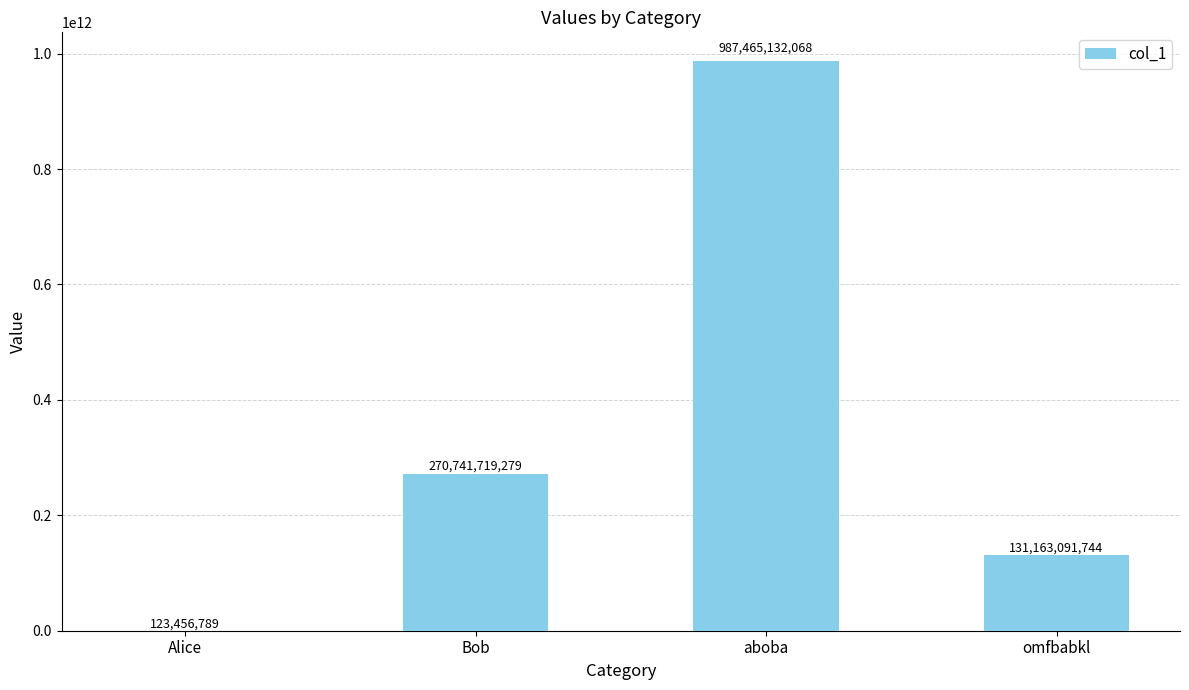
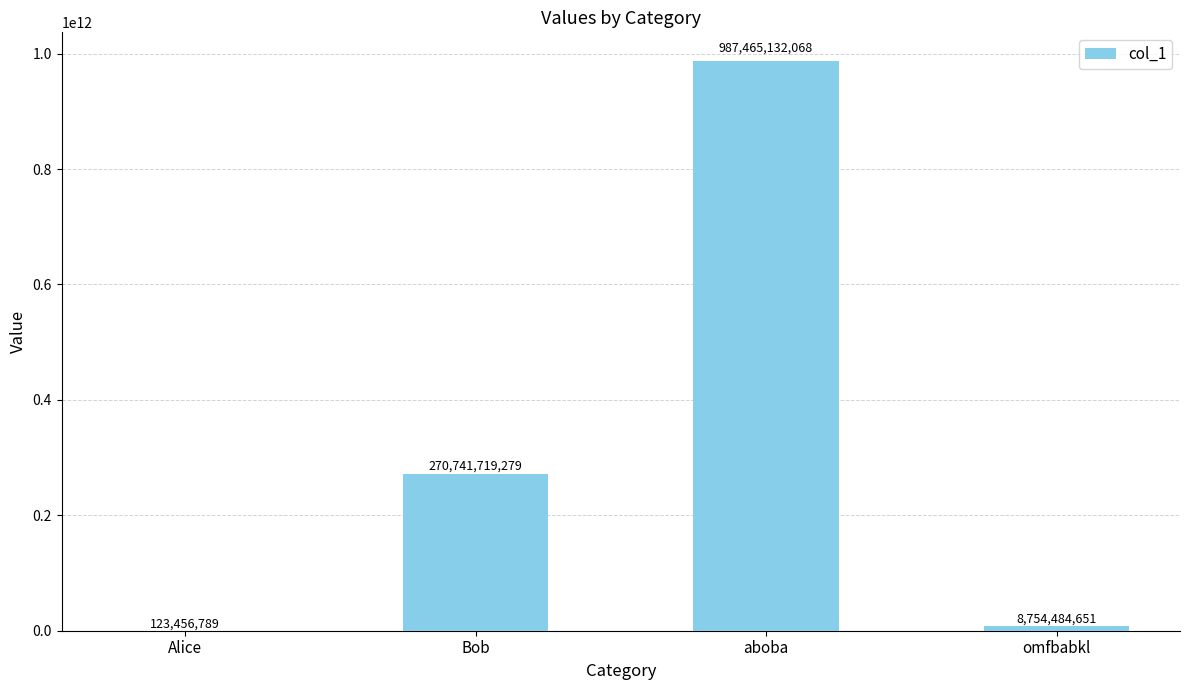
  {
    "Alice": "123,456,789",
    "Bob": "270,741,719,279",
    "aboba": "987,465,132,068",
-   "omfbabkl": "131,163,091,744"
+   "omfbabkl": "8,754,484,651"
  }
